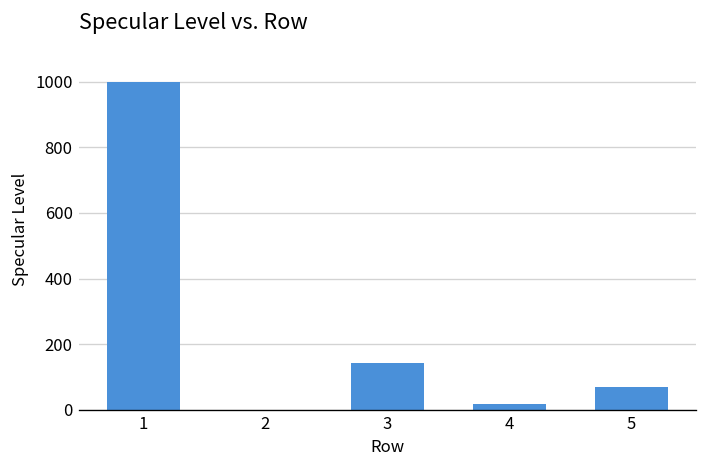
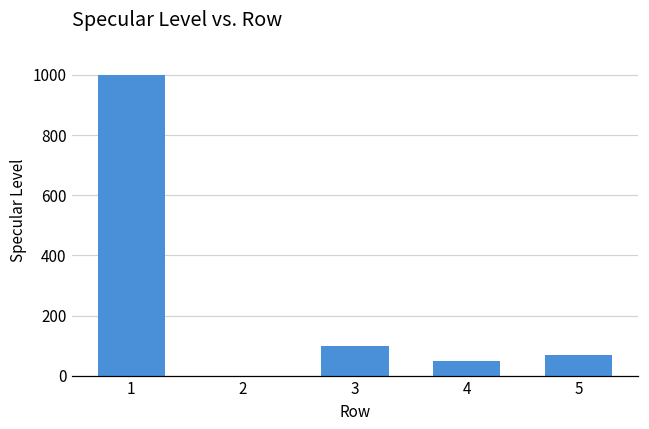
  {
    "1": 1000,
    "2": 0,
-   "3": 140,
-   "4": 20,
+   "3": 100,
+   "4": 50,
    "5": 70
  }
